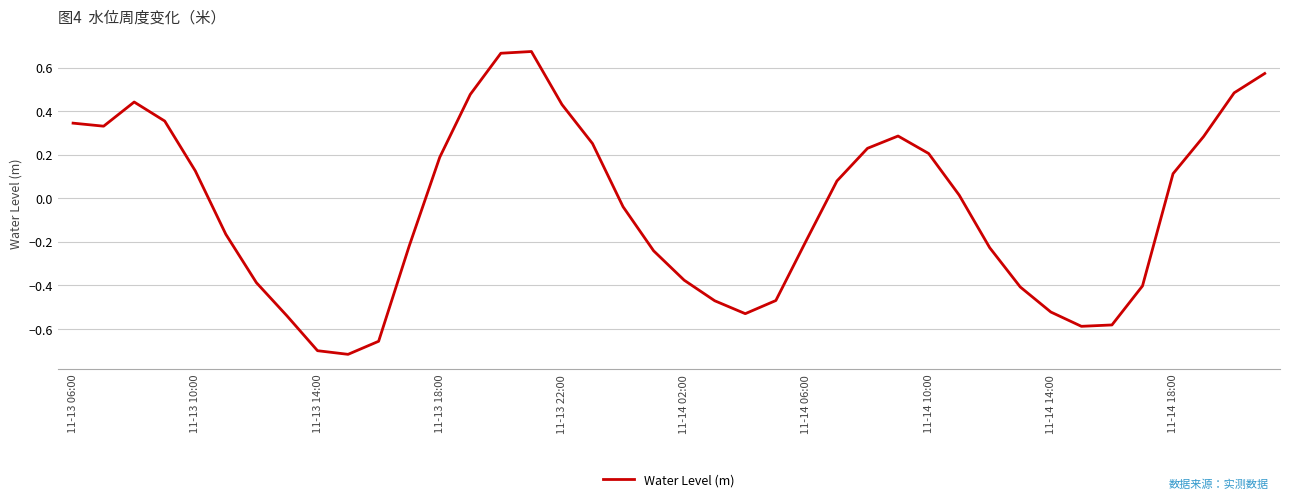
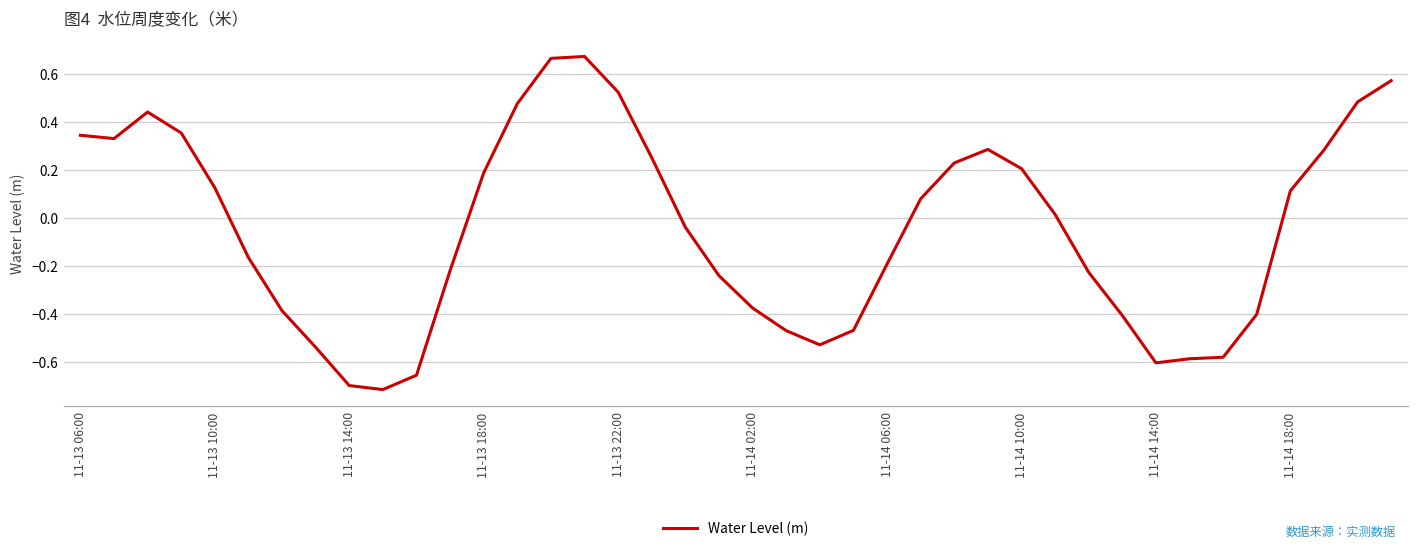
  {
    "11-13 06:00": 0.35,
    "11-13 10:00": 0.13,
    "11-13 14:00": -0.70,
    "11-13 18:00": 0.19,
-   "11-13 22:00": 0.43,
+   "11-13 22:00": 0.52,
    "11-14 02:00": -0.38,
    "11-14 06:00": -0.19,
    "11-14 10:00": 0.21,
-   "11-14 14:00": -0.52,
+   "11-14 14:00": -0.60,
    "11-14 18:00": 0.11
  }
